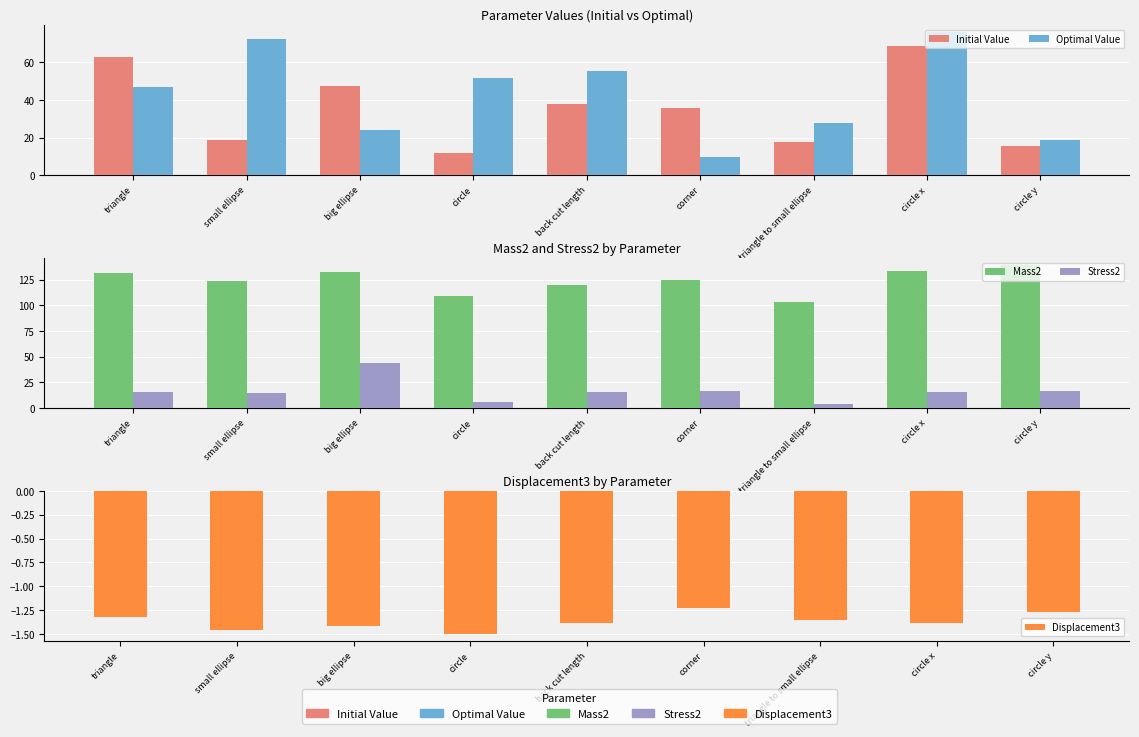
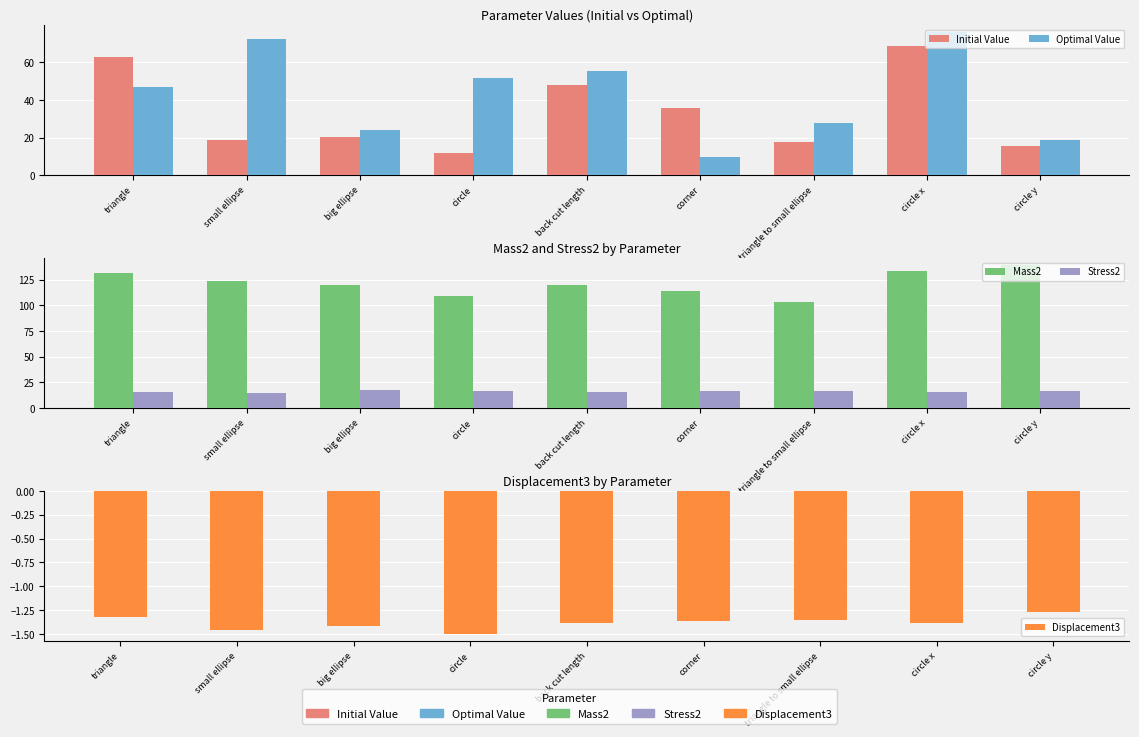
  {
    "Parameter Values (Initial vs Optimal)": {
      "Initial Value": {
        "triangle": 63,
        "small ellipse": 19,
-       "big ellipse": 47,
+       "big ellipse": 21,
        "circle": 12,
-       "back cut length": 38,
+       "back cut length": 48,
        "corner": 36,
        "triangle to small ellipse": 18,
        "circle x": 69,
        "circle y": 16
      },
      "Optimal Value": {
        "triangle": 47,
        "small ellipse": 73,
        "big ellipse": 24,
        "circle": 52,
        "back cut length": 56,
        "corner": 10,
        "triangle to small ellipse": 28,
        "circle y": 19
      }
    },
    "Mass2 and Stress2 by Parameter": {
      "Mass2": {
        "triangle": 132,
        "small ellipse": 124,
-       "big ellipse": 133,
+       "big ellipse": 120,
        "circle": 109,
        "back cut length": 119,
-       "corner": 125,
+       "corner": 114,
        "triangle to small ellipse": 104,
        "circle x": 133
      },
      "Stress2": {
        "triangle": 16,
        "small ellipse": 15,
-       "big ellipse": 44,
-       "circle": 6,
+       "big ellipse": 18,
+       "circle": 17,
        "back cut length": 16,
        "corner": 17,
-       "triangle to small ellipse": 4,
+       "triangle to small ellipse": 17,
        "circle x": 16,
        "circle y": 17
      }
    },
    "Displacement3 by Parameter": {
      "triangle": -1.3,
      "small ellipse": -1.5,
      "big ellipse": -1.4,
      "circle": -1.5,
      "back cut length": -1.4,
-     "corner": -1.2,
+     "corner": -1.4,
      "triangle to small ellipse": -1.4,
      "circle x": -1.4,
      "circle y": -1.3
    }
  }
